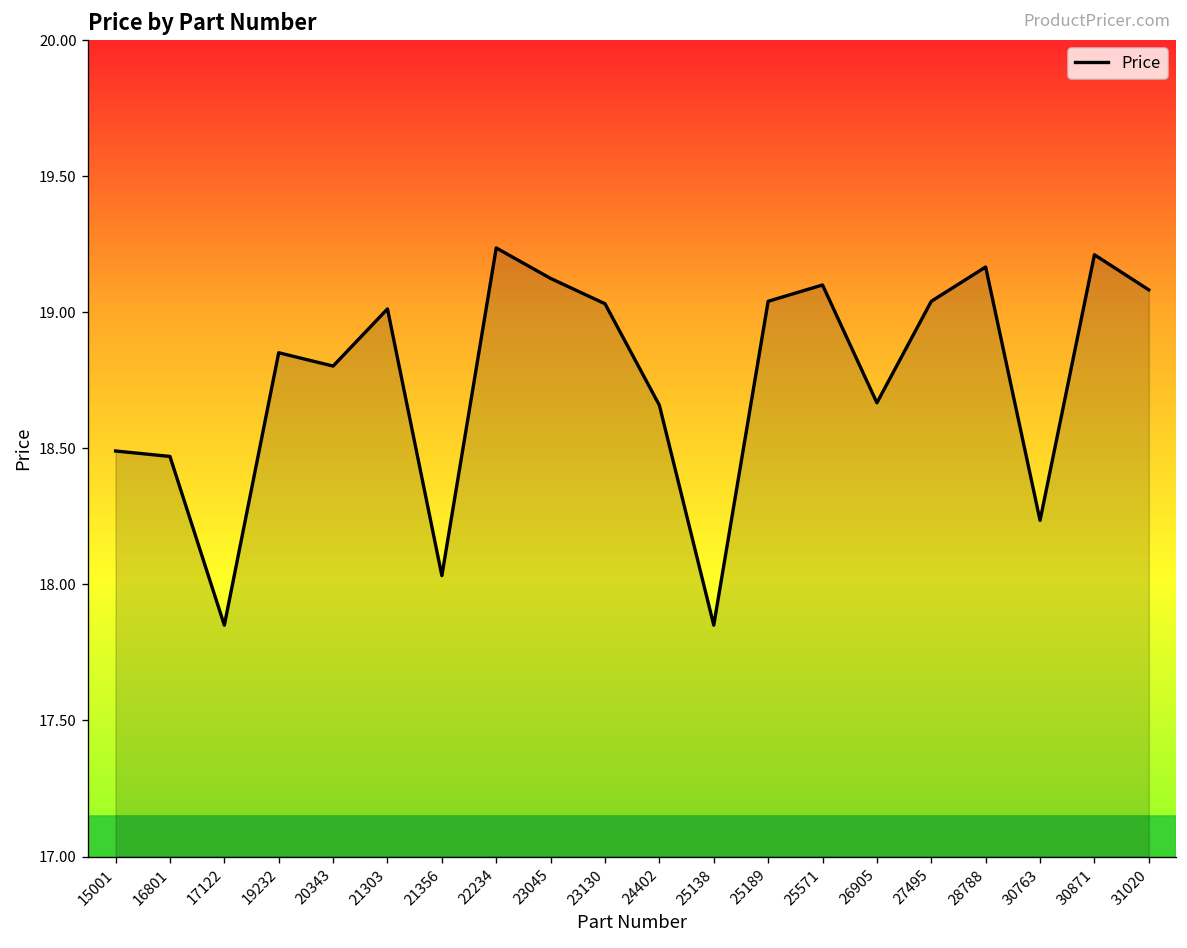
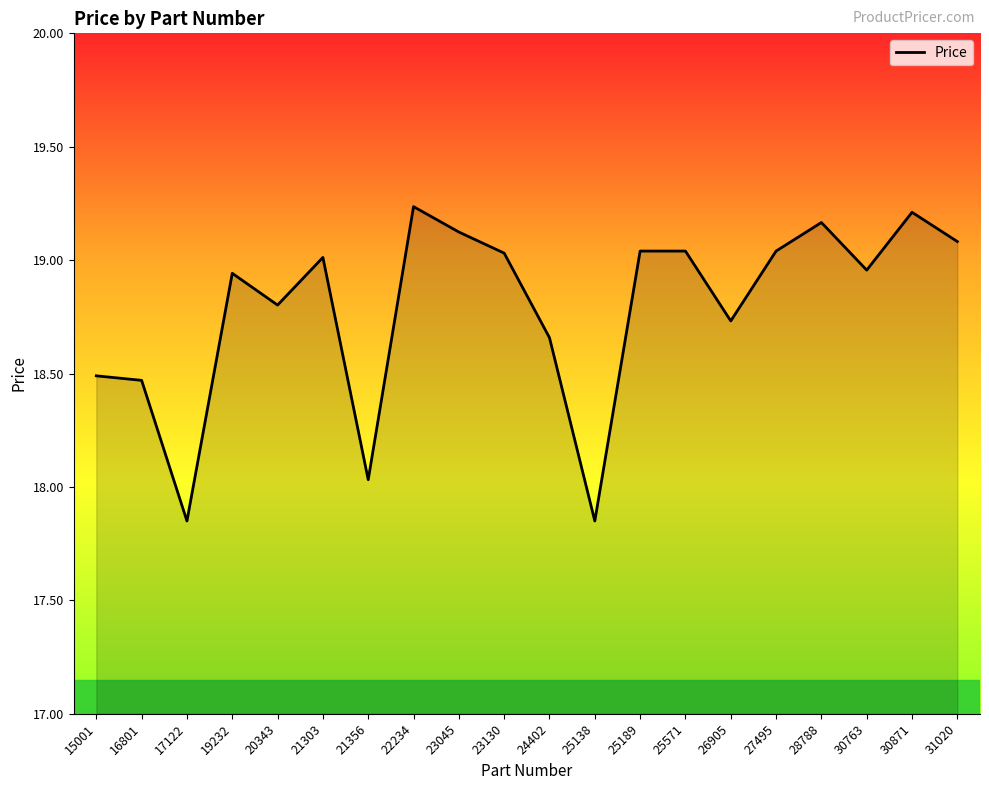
  {
    "15001": 18.49,
    "16801": 18.47,
    "17122": 17.85,
-   "19232": 18.85,
+   "19232": 18.94,
    "20343": 18.80,
    "21303": 19.01,
    "21356": 18.03,
    "22234": 19.24,
    "23045": 19.12,
    "23130": 19.03,
    "24402": 18.66,
    "25138": 17.85,
    "25189": 19.04,
-   "25571": 19.10,
-   "26905": 18.67,
+   "25571": 19.04,
+   "26905": 18.73,
    "27495": 19.04,
    "28788": 19.17,
-   "30763": 18.24,
+   "30763": 18.96,
    "30871": 19.21,
    "31020": 19.08
  }
